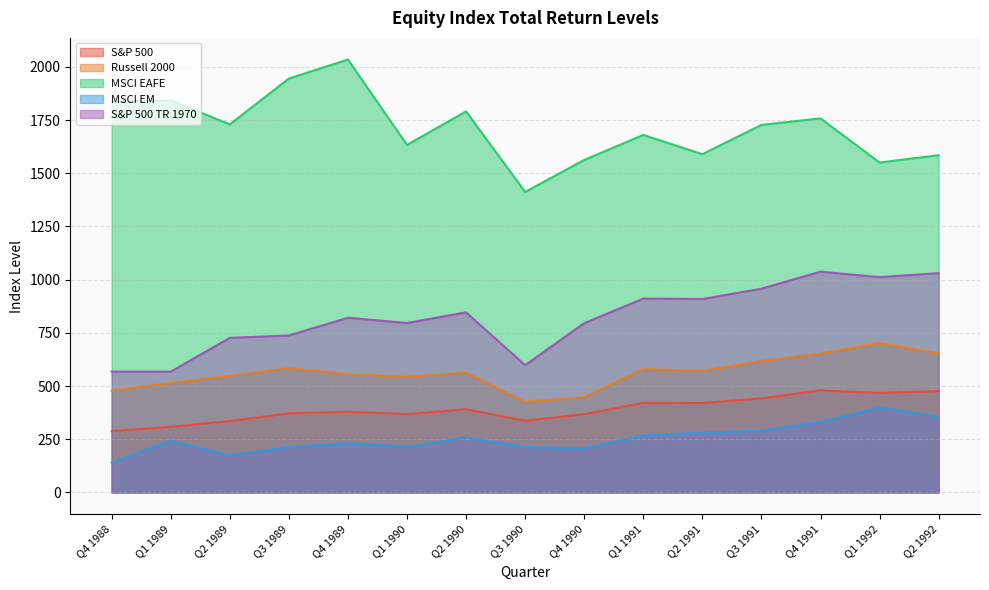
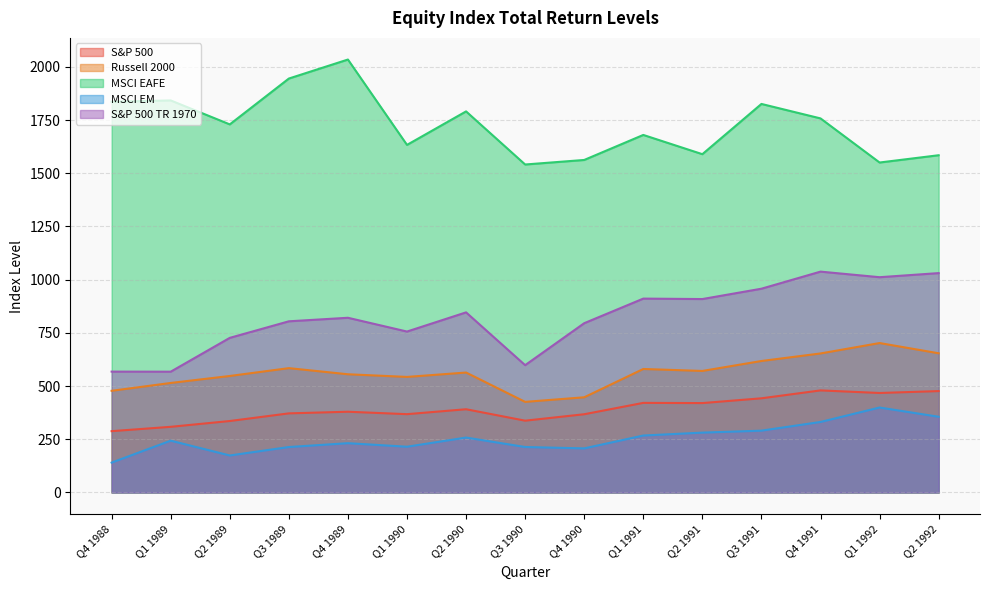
  {
    "MSCI EAFE": {
      "Q2 1989": 1730,
      "Q3 1989": 1950,
      "Q4 1989": 2030,
      "Q1 1990": 1630,
      "Q2 1990": 1790,
-     "Q3 1990": 1410,
+     "Q3 1990": 1540,
      "Q4 1990": 1560,
      "Q1 1991": 1680,
      "Q2 1991": 1590,
-     "Q3 1991": 1730,
+     "Q3 1991": 1830,
      "Q4 1991": 1760,
      "Q1 1992": 1550,
      "Q2 1992": 1580
    },
    "MSCI EM": {
      "Q4 1988": 140,
      "Q1 1989": 240,
      "Q2 1989": 170,
      "Q3 1989": 210,
      "Q4 1989": 230,
      "Q1 1990": 220,
      "Q2 1990": 260,
      "Q3 1990": 210,
      "Q4 1990": 210,
      "Q1 1991": 270,
      "Q2 1991": 280,
      "Q3 1991": 290,
      "Q4 1991": 330,
      "Q1 1992": 400,
      "Q2 1992": 360
    },
    "S&P 500 TR 1970": {
      "Q4 1988": 570,
      "Q1 1989": 570,
      "Q2 1989": 730,
-     "Q3 1989": 740,
+     "Q3 1989": 800,
      "Q4 1989": 820,
-     "Q1 1990": 800,
+     "Q1 1990": 760,
      "Q2 1990": 850,
      "Q3 1990": 600,
      "Q4 1990": 800,
      "Q1 1991": 910,
      "Q2 1991": 910,
      "Q3 1991": 960,
      "Q4 1991": 1040,
      "Q1 1992": 1010,
      "Q2 1992": 1030
    }
  }
